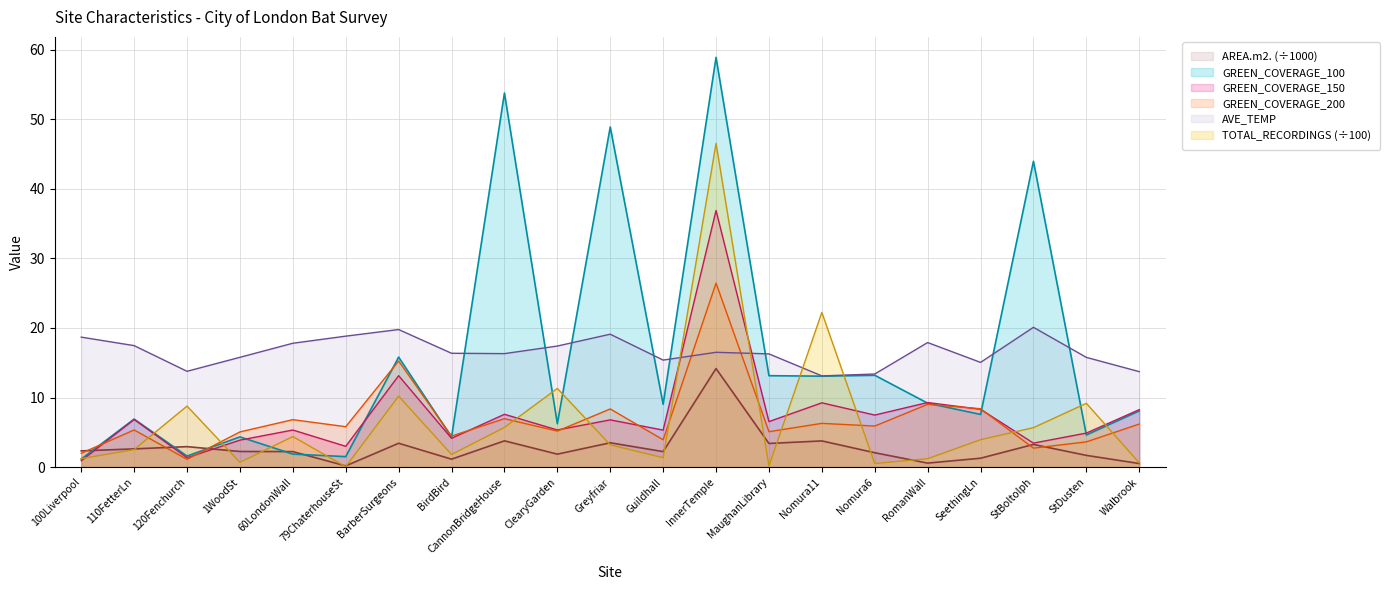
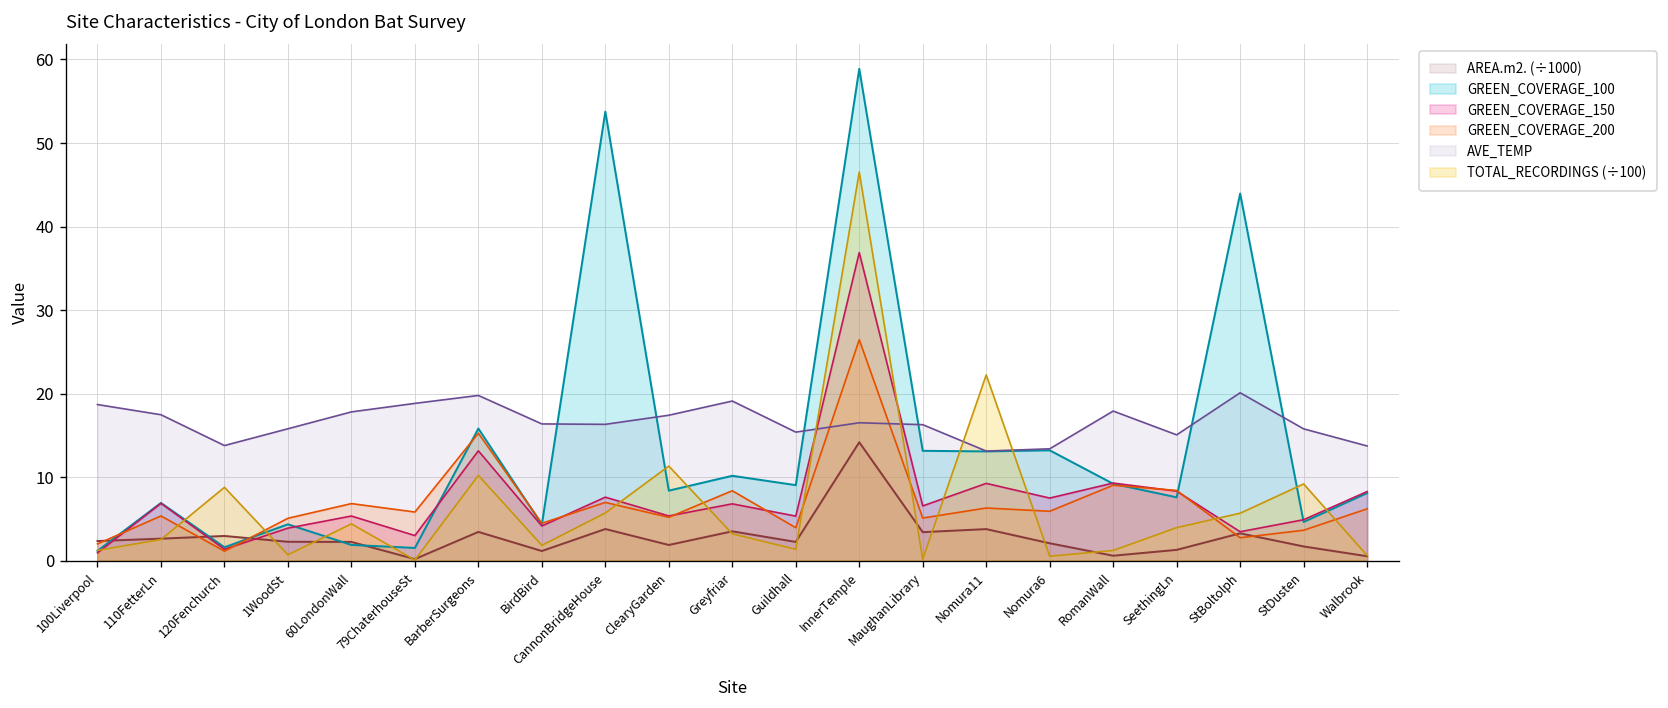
  {
    "GREEN_COVERAGE_100": {
      "1WoodSt": 4,
      "79ChaterhouseSt": 2,
      "BarberSurgeons": 16,
      "CannonBridgeHouse": 54,
-     "ClearyGarden": 6,
-     "Greyfriar": 49,
+     "ClearyGarden": 8,
+     "Greyfriar": 10,
      "Guildhall": 9,
      "InnerTemple": 59,
      "MaughanLibrary": 13,
      "SeethingLn": 8,
      "StBoltolph": 44
    }
  }
